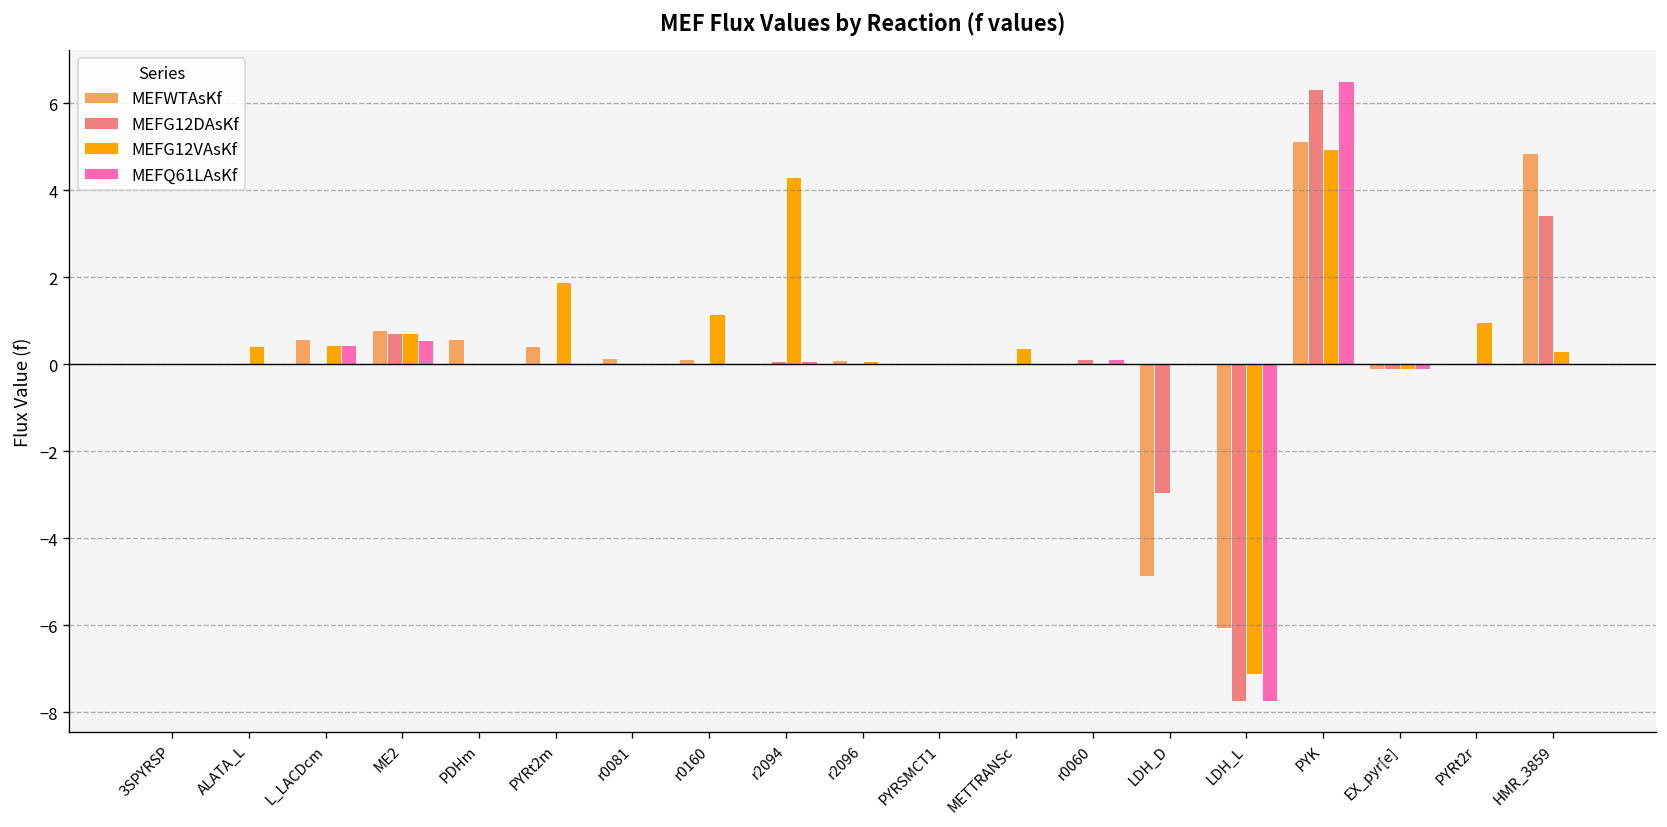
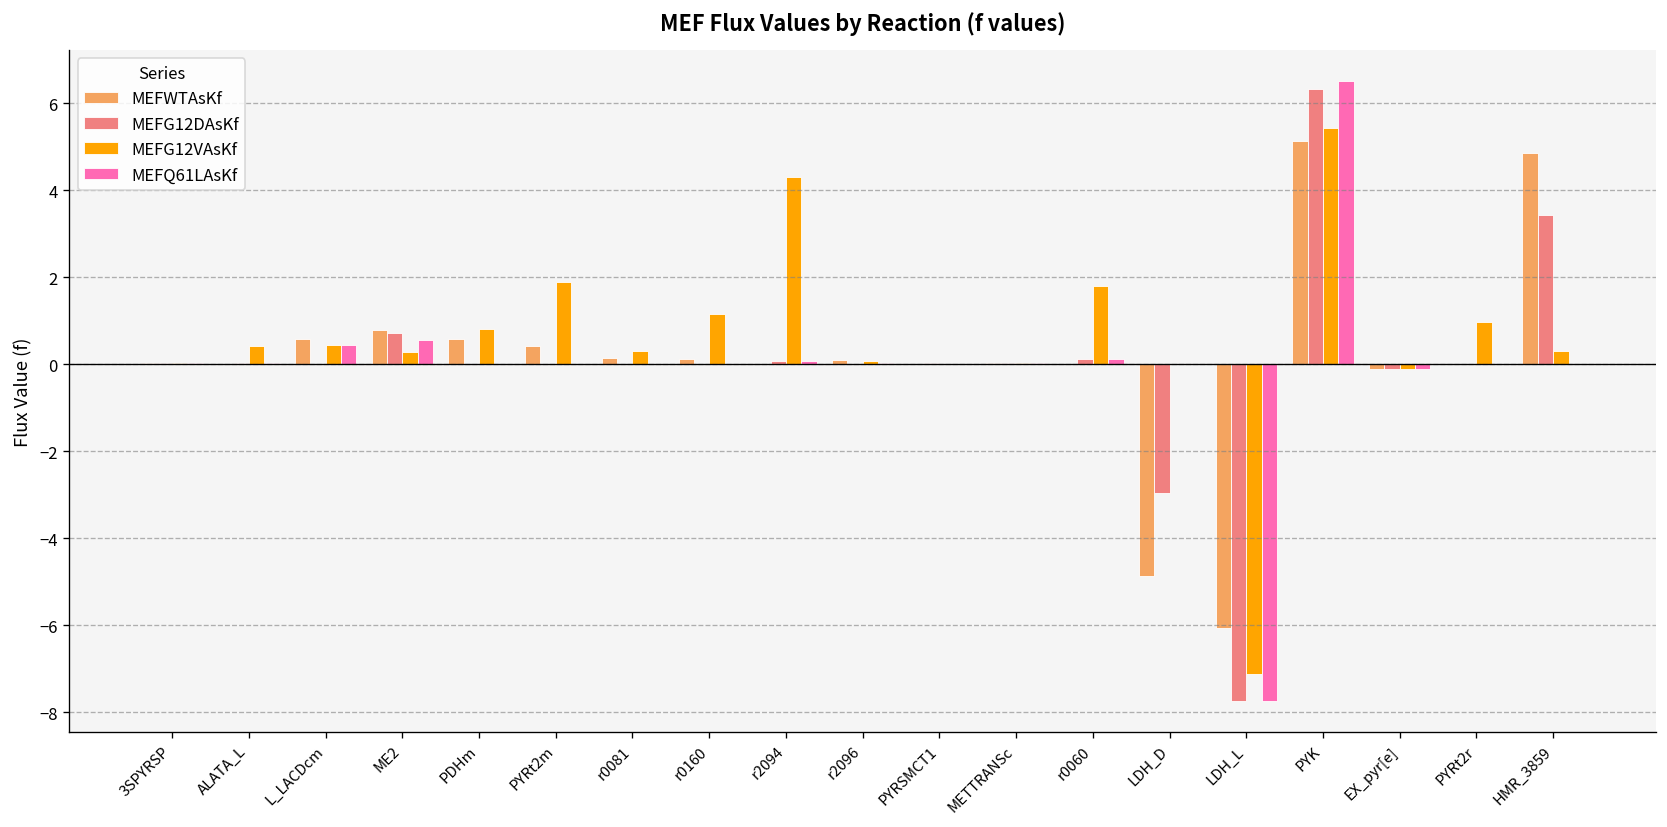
  {
    "MEFG12VAsKf": {
      "ALATA_L": 0.4,
      "L_LACDcm": 0.4,
-     "ME2": 0.7,
-     "PDHm": 0.0,
+     "ME2": 0.3,
+     "PDHm": 0.8,
      "PYRt2m": 1.9,
-     "r0081": 0.0,
+     "r0081": 0.3,
      "r0160": 1.2,
      "r2094": 4.3,
      "r2096": 0.1,
      "PYRSMCT1": 0.0,
-     "METTRANSc": 0.4,
-     "r0060": 0.0,
+     "METTRANSc": 0.0,
+     "r0060": 1.8,
      "LDH_D": 0.0,
      "LDH_L": -7.1,
-     "PYK": 4.9,
+     "PYK": 5.4,
      "EX_pyr[e]": -0.1,
      "PYRt2r": 1.0,
      "HMR_3859": 0.3
    }
  }
